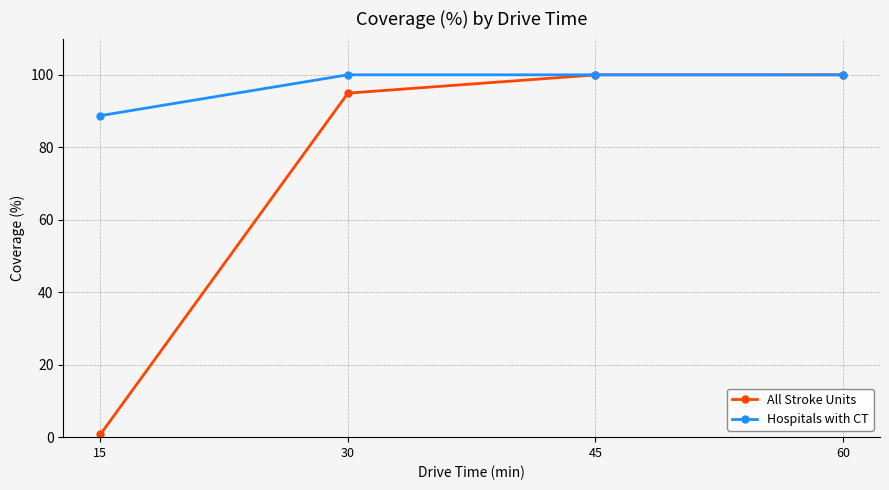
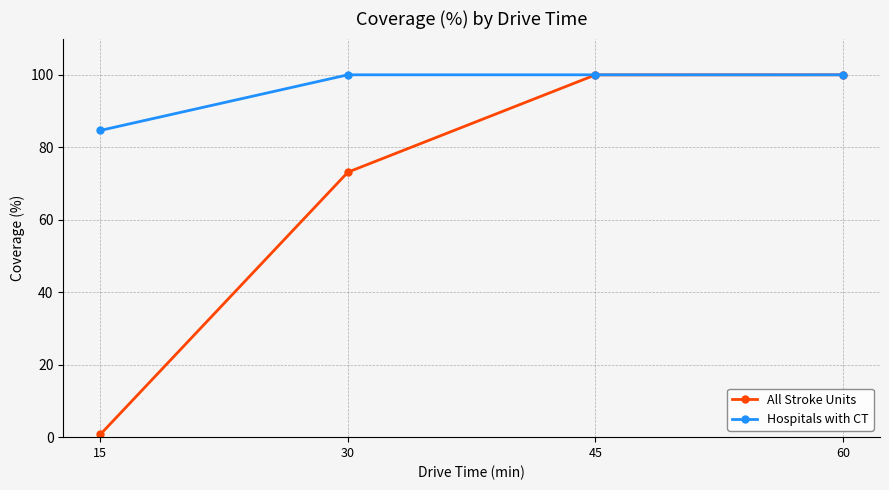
  {
    "All Stroke Units": {
      "15": 1,
-     "30": 95
+     "30": 73
    },
    "Hospitals with CT": {
-     "15": 89,
+     "15": 85,
      "30": 100
    }
  }
